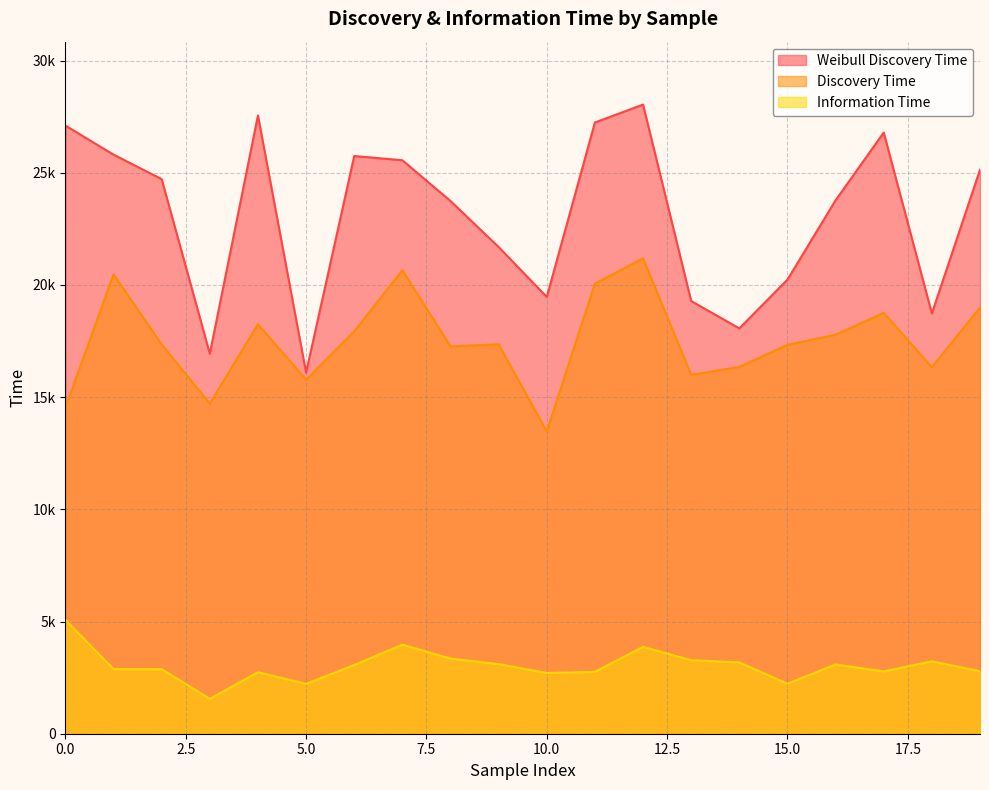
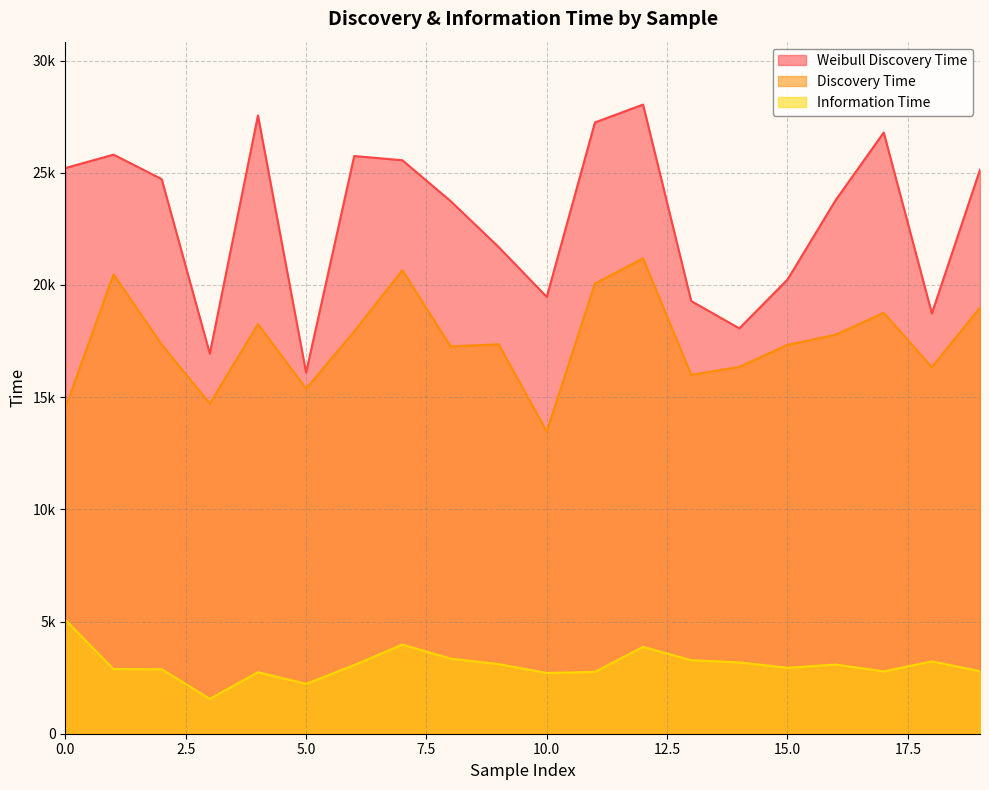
  {
    "Weibull Discovery Time": {
-     "0.0": 27100,
+     "0.0": 25200,
      "5.0": 16100,
      "10.0": 19500,
      "15.0": 20200
    },
    "Discovery Time": {
      "0.0": 14500,
-     "5.0": 15800,
+     "5.0": 15400,
      "10.0": 13500,
      "15.0": 17300
    },
    "Information Time": {
      "0.0": 5100,
      "5.0": 2200,
      "10.0": 2700,
-     "15.0": 2200
+     "15.0": 2900
    }
  }
